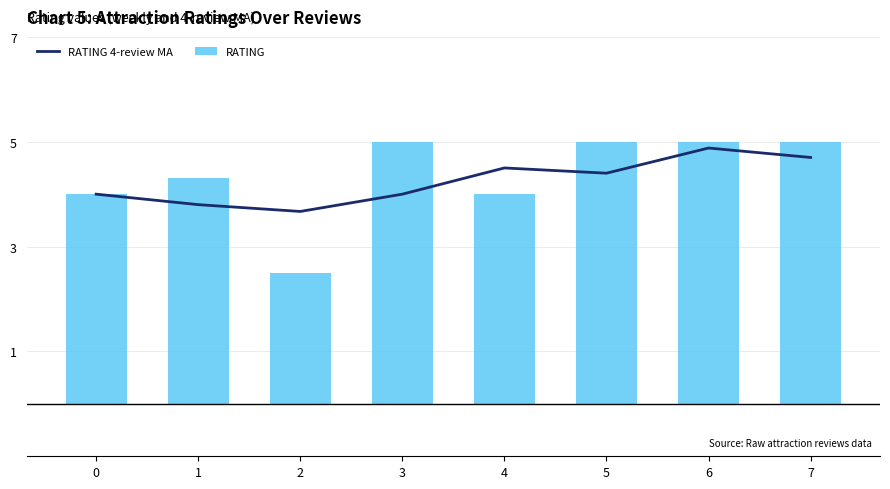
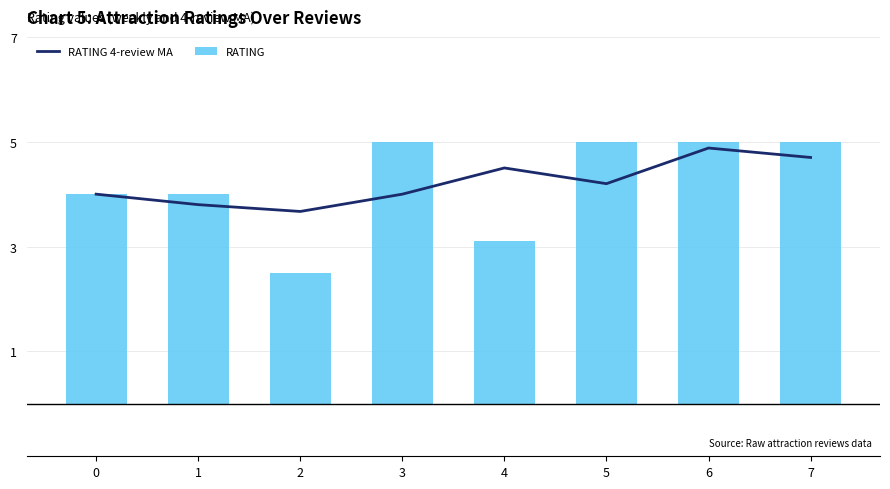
  {
    "RATING 4-review MA": {
      "0": 4.0,
      "1": 3.8,
      "2": 3.7,
      "3": 4.0,
      "4": 4.5,
-     "5": 4.4,
+     "5": 4.2,
      "6": 4.9,
      "7": 4.7
    },
    "RATING": {
      "0": 4.0,
-     "1": 4.3,
+     "1": 4.0,
      "2": 2.5,
      "3": 5.0,
-     "4": 4.0,
+     "4": 3.1,
      "5": 5.0,
      "6": 5.0,
      "7": 5.0
    }
  }
